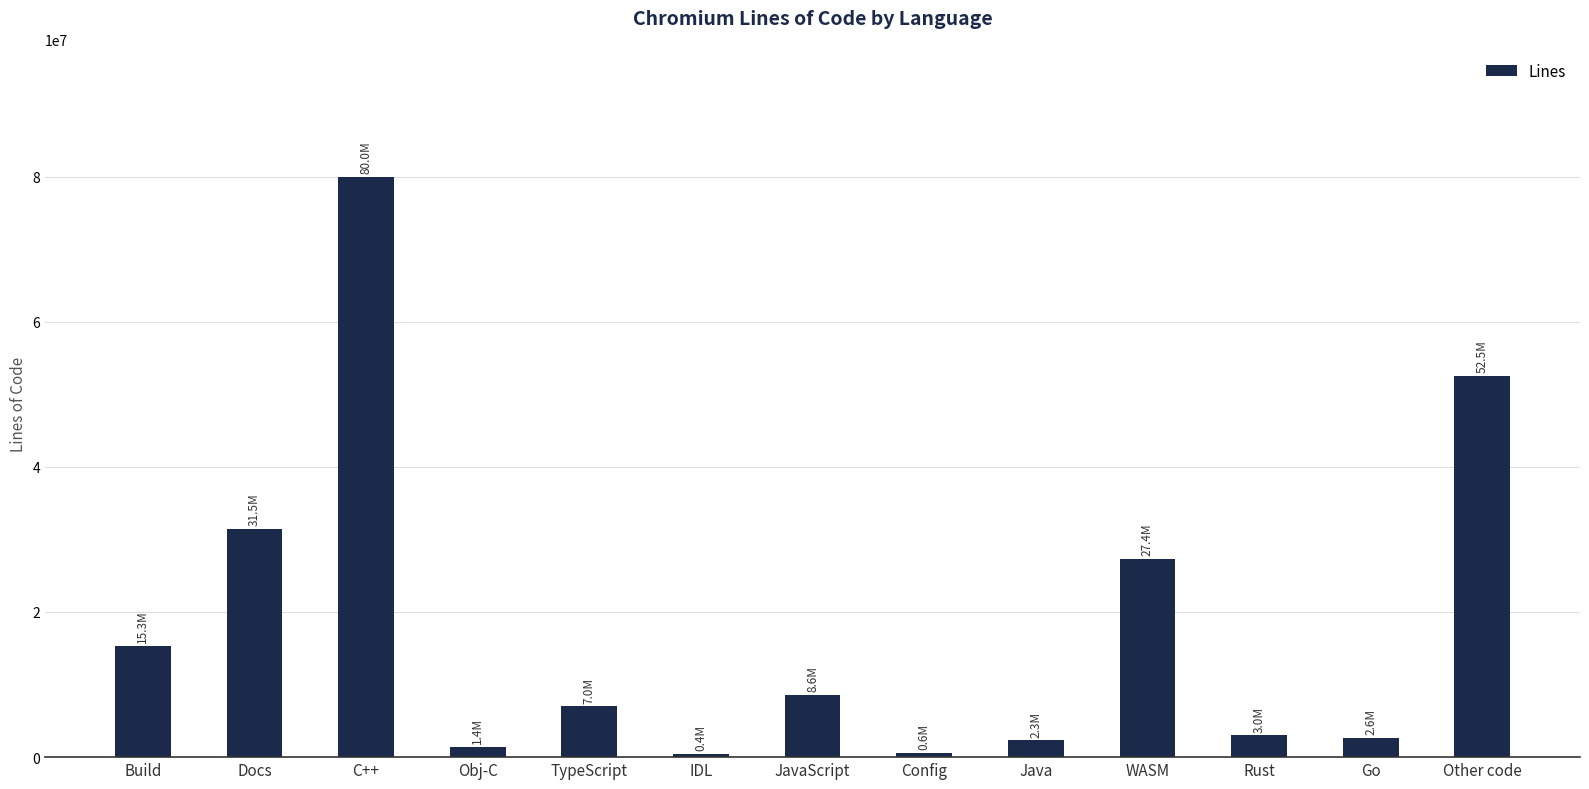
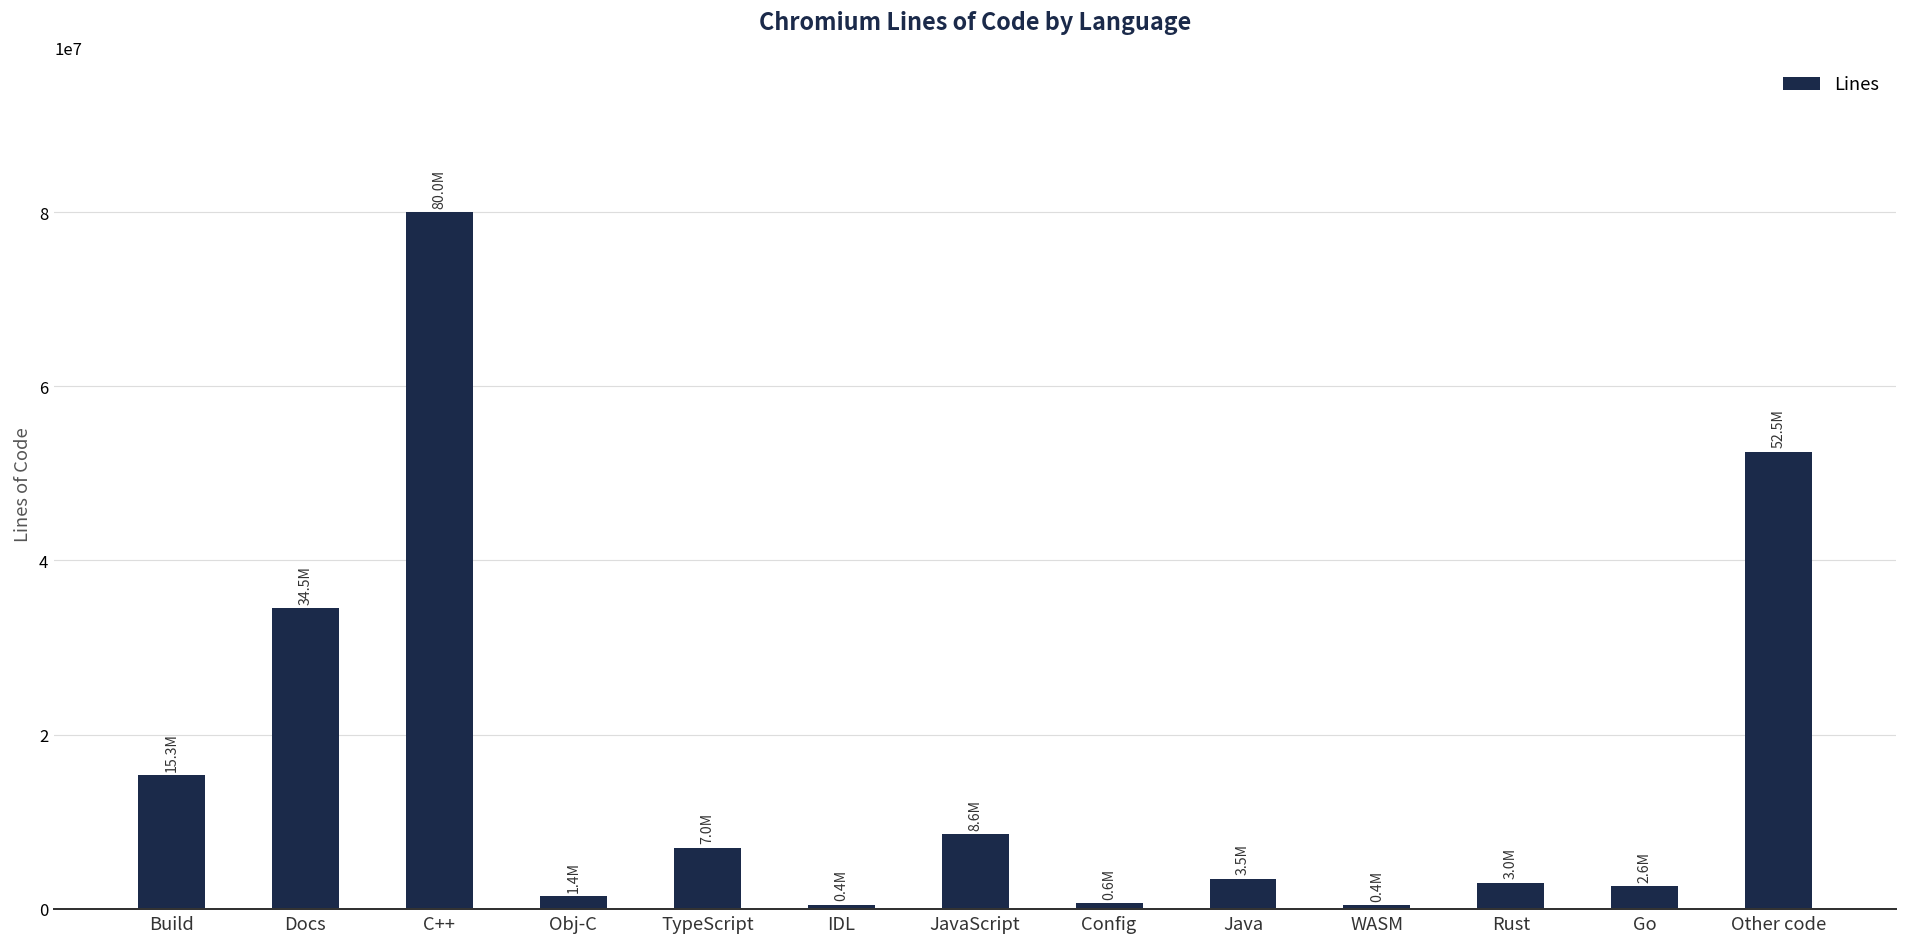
  {
    "Build": "15.3M",
-   "Docs": "31.5M",
+   "Docs": "34.5M",
    "C++": "80.0M",
    "Obj-C": "1.4M",
    "TypeScript": "7.0M",
    "IDL": "0.4M",
    "JavaScript": "8.6M",
    "Config": "0.6M",
-   "Java": "2.3M",
-   "WASM": "27.4M",
+   "Java": "3.5M",
+   "WASM": "0.4M",
    "Rust": "3.0M",
    "Go": "2.6M",
    "Other code": "52.5M"
  }
